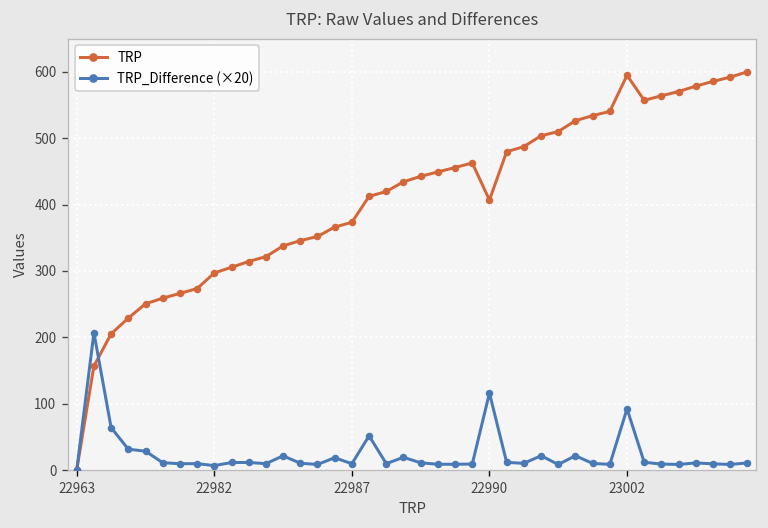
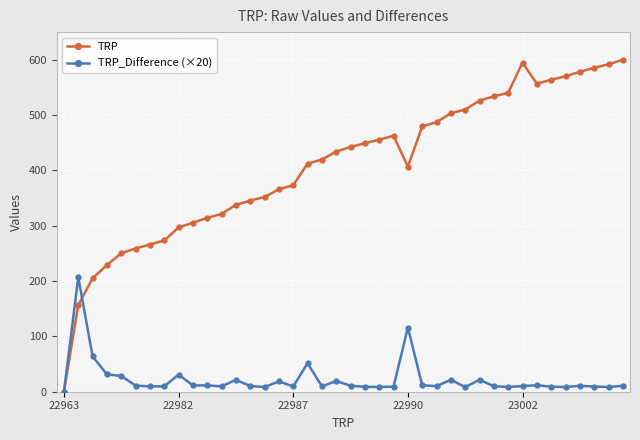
  {
    "TRP": {
      "22982": 300,
      "22987": 370,
      "22990": 410,
      "23002": 590
    },
    "TRP_Difference (×20)": {
-     "22982": 10,
+     "22982": 30,
      "22987": 10,
      "22990": 120,
-     "23002": 90
+     "23002": 10
    }
  }
